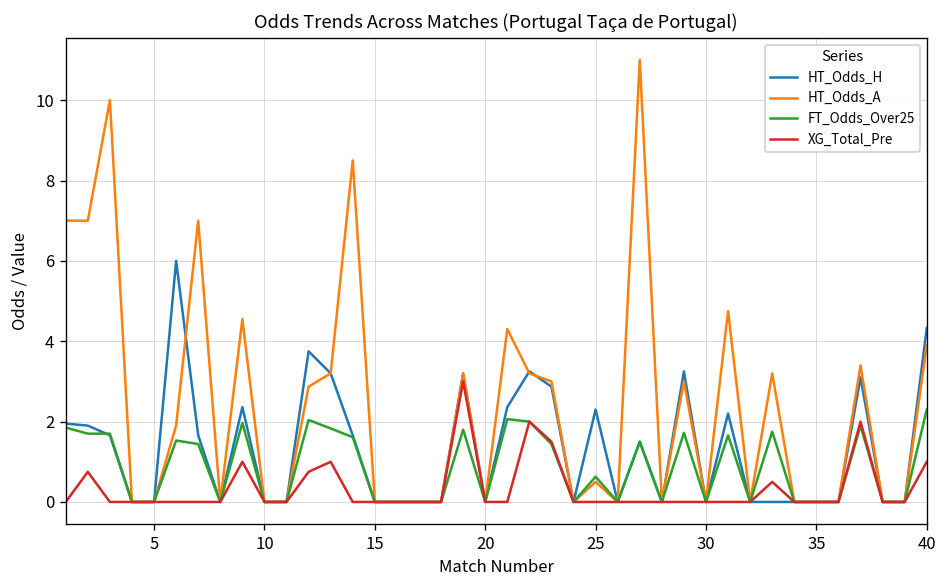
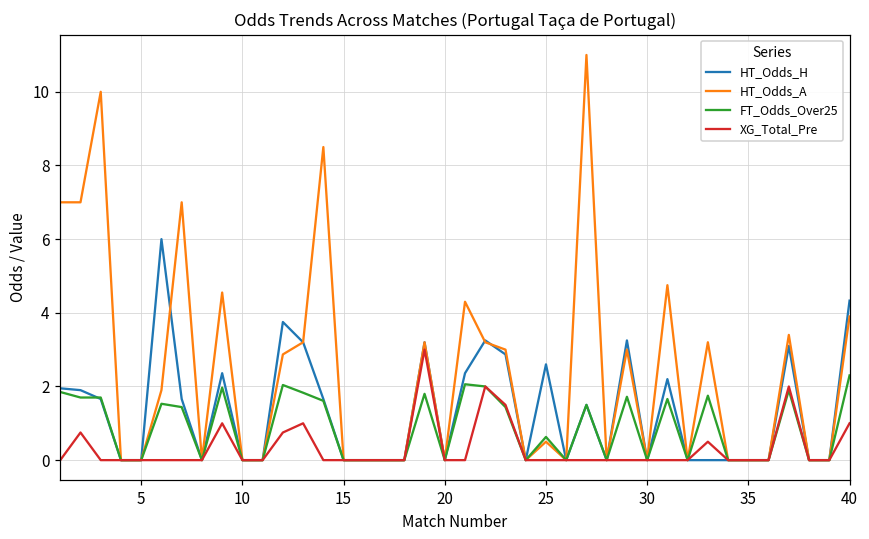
  {
    "HT_Odds_H": {
-     "25": 2.3,
+     "25": 2.6,
      "40": 4.3
    },
    "HT_Odds_A": {
      "25": 0.5,
      "40": 3.9
    },
    "FT_Odds_Over25": {
      "25": 0.6,
      "40": 2.3
    },
    "XG_Total_Pre": {
      "25": 0.0,
      "40": 1.0
    }
  }
